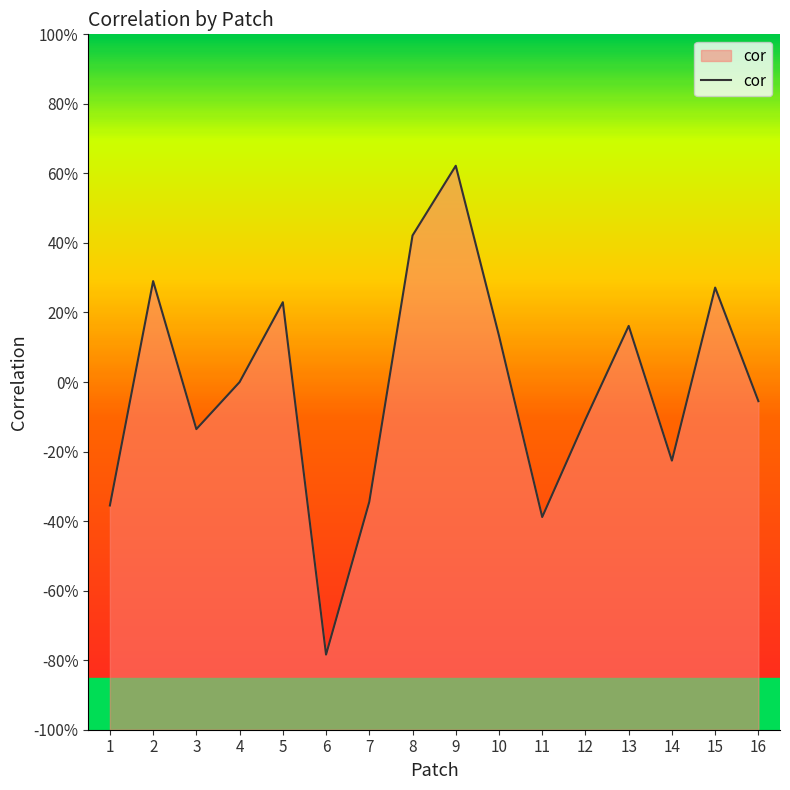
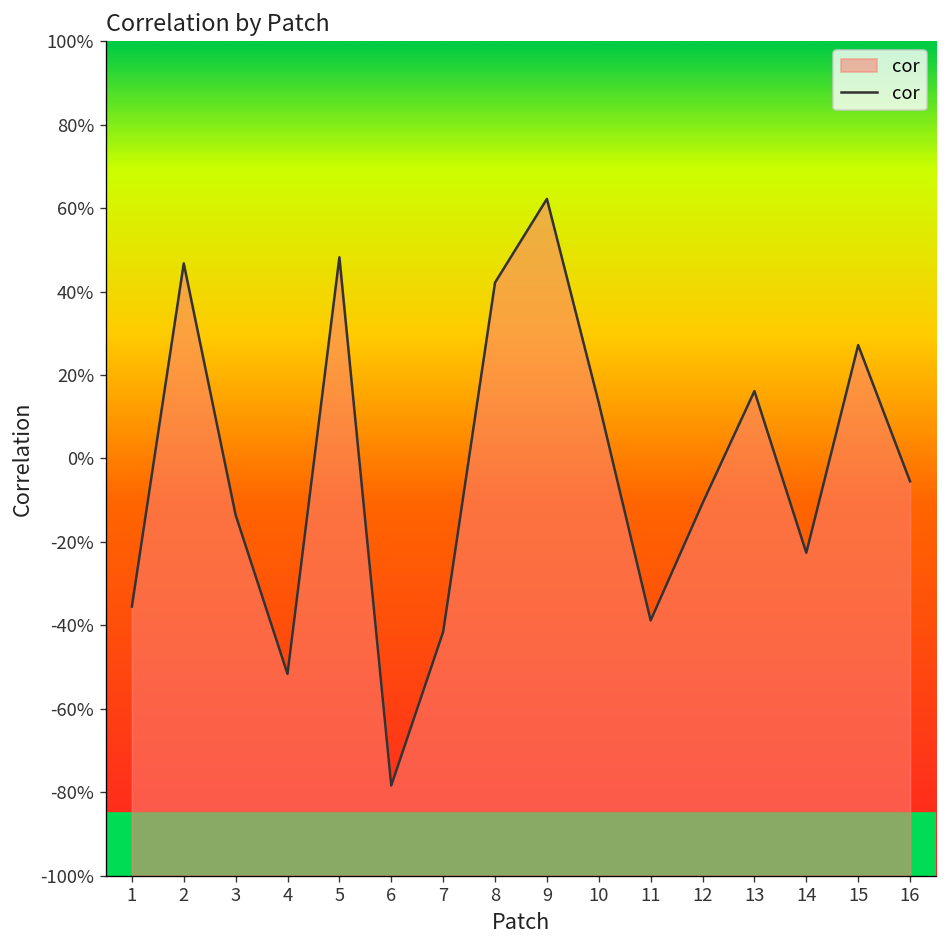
  {
    "1": "-36%",
-   "2": "29%",
+   "2": "47%",
    "3": "-14%",
-   "4": "0%",
-   "5": "23%",
+   "4": "-52%",
+   "5": "48%",
    "6": "-78%",
-   "7": "-34%",
+   "7": "-42%",
    "8": "42%",
    "9": "62%",
    "10": "13%",
    "11": "-39%",
    "12": "-11%",
    "13": "16%",
    "14": "-23%",
    "15": "27%",
    "16": "-6%"
  }
